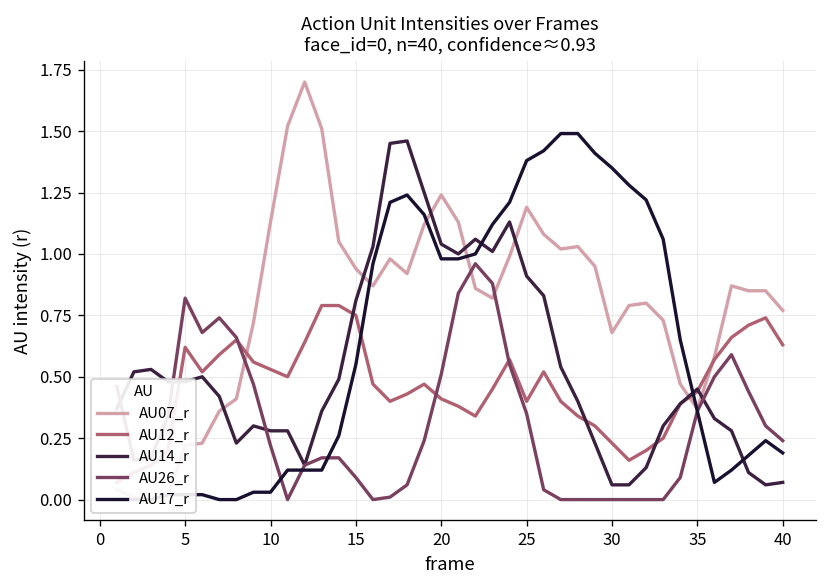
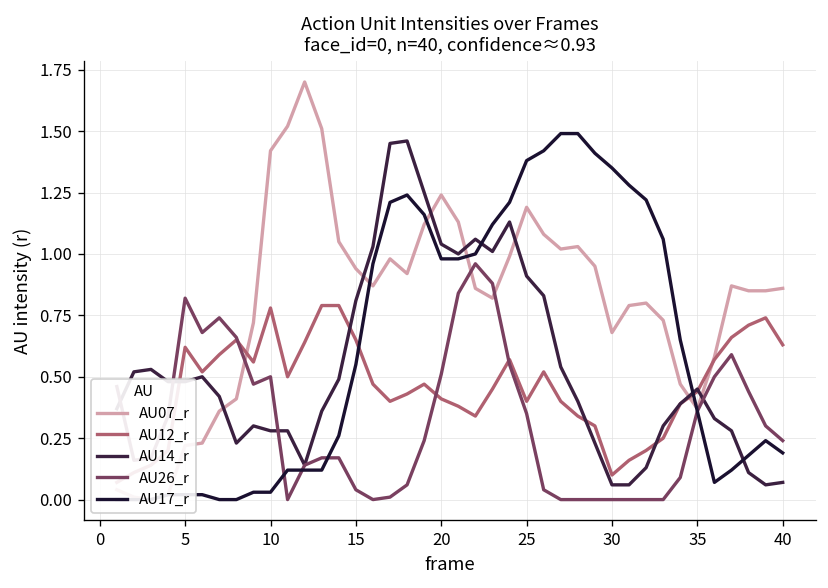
  {
    "AU07_r": {
-     "10": 1.13,
+     "10": 1.42,
      "15": 0.94,
      "20": 1.24,
      "25": 1.19,
      "30": 0.68,
-     "40": 0.77
+     "40": 0.86
    },
    "AU12_r": {
      "5": 0.62,
-     "10": 0.53,
-     "15": 0.75,
+     "10": 0.78,
+     "15": 0.65,
      "20": 0.41,
      "25": 0.40,
-     "30": 0.23,
+     "30": 0.10,
      "40": 0.63
    },
    "AU26_r": {
      "5": 0.82,
-     "10": 0.22,
-     "15": 0.09,
+     "10": 0.50,
+     "15": 0.04,
      "20": 0.51,
      "25": 0.35,
      "30": 0.00,
      "40": 0.24
    }
  }
